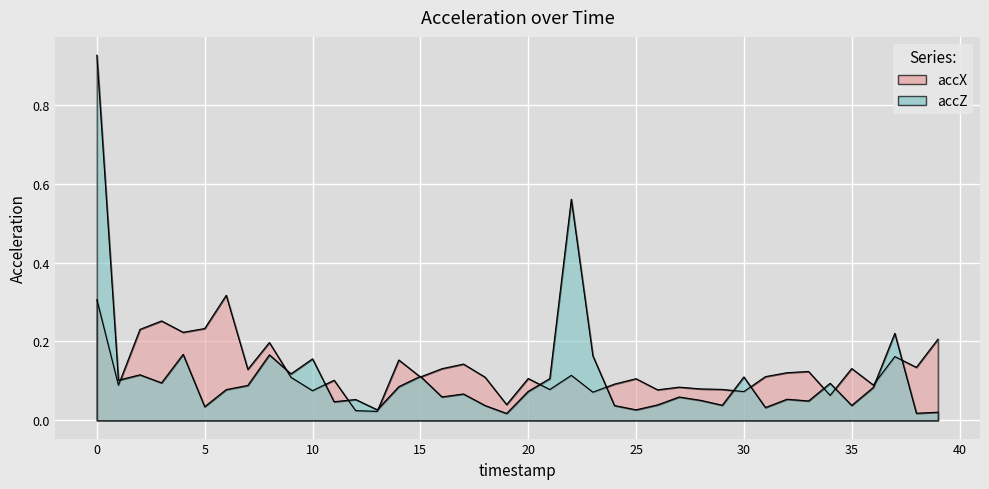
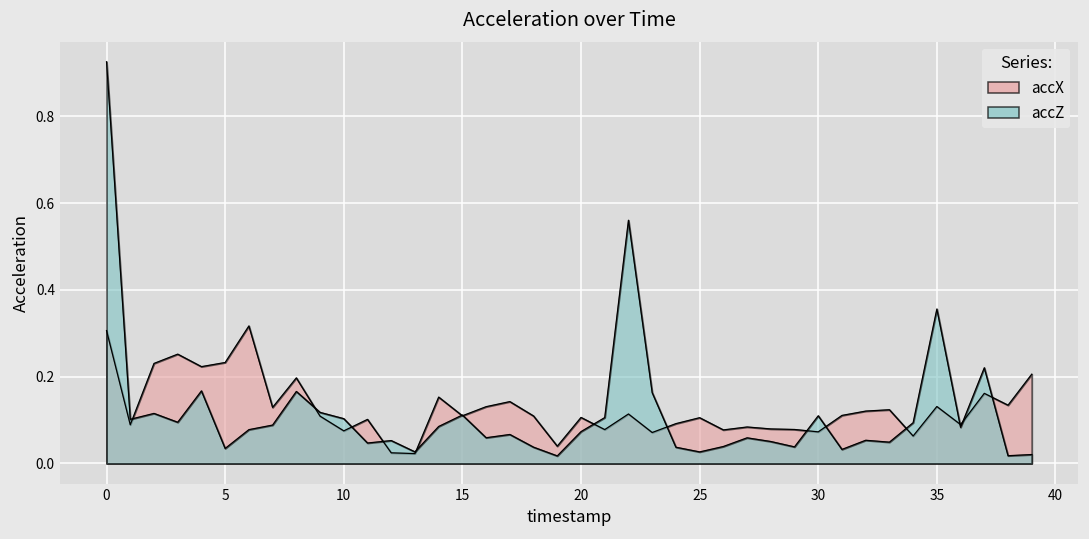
  {
    "accX": {
      "0": 0.31,
      "5": 0.23,
      "10": 0.08,
      "20": 0.11,
      "25": 0.11,
      "30": 0.07,
      "35": 0.13
    },
    "accZ": {
      "0": 0.93,
      "5": 0.03,
-     "10": 0.16,
+     "10": 0.10,
      "20": 0.07,
      "25": 0.03,
      "30": 0.11,
-     "35": 0.04
+     "35": 0.36
    }
  }
